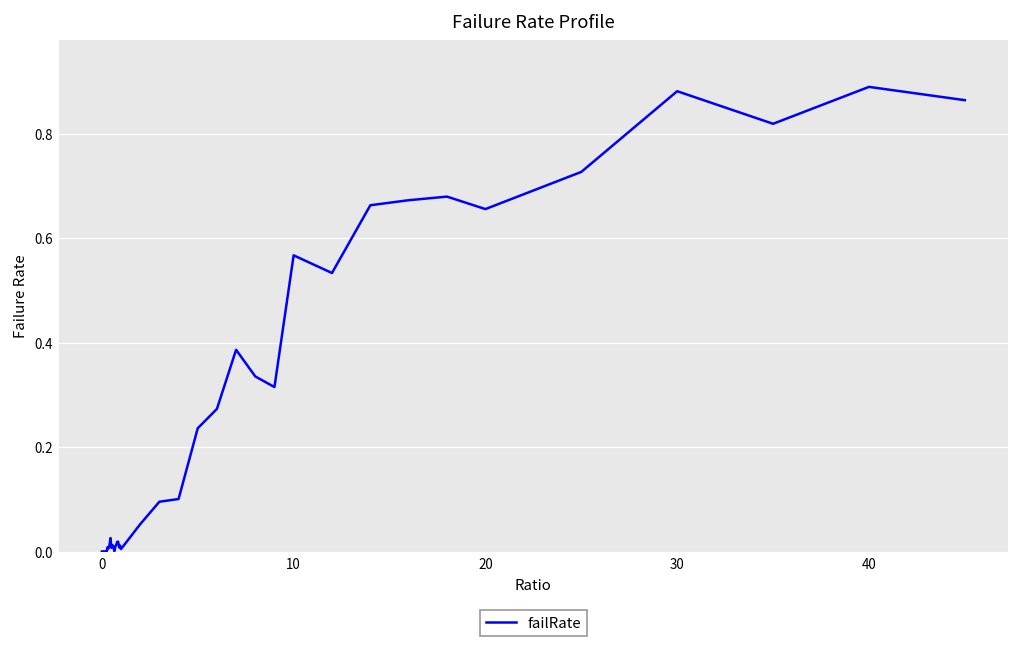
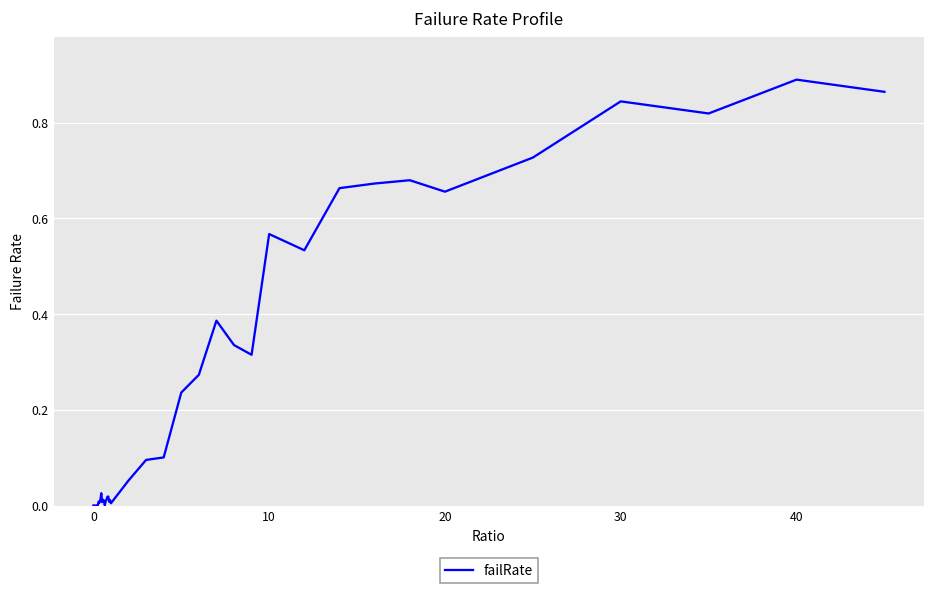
  {
    "0": 0.00,
    "10": 0.57,
    "20": 0.66,
-   "30": 0.88,
+   "30": 0.84,
    "40": 0.89
  }
